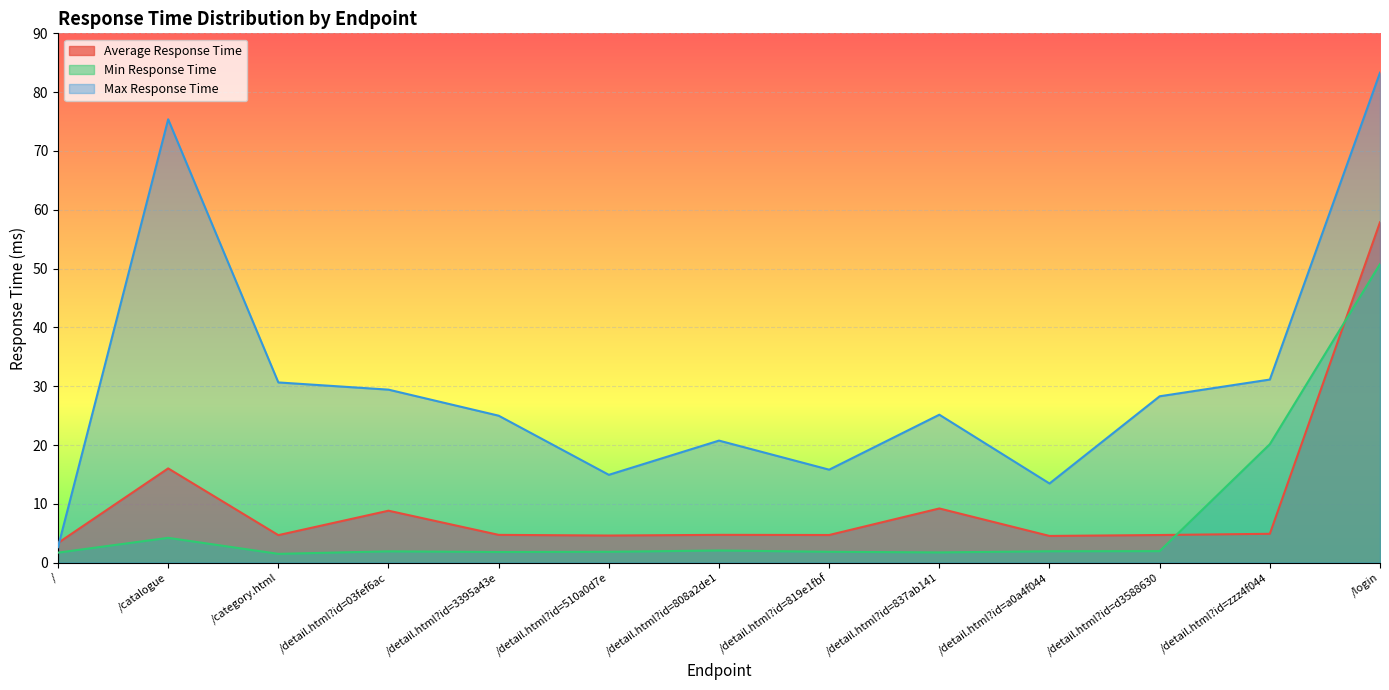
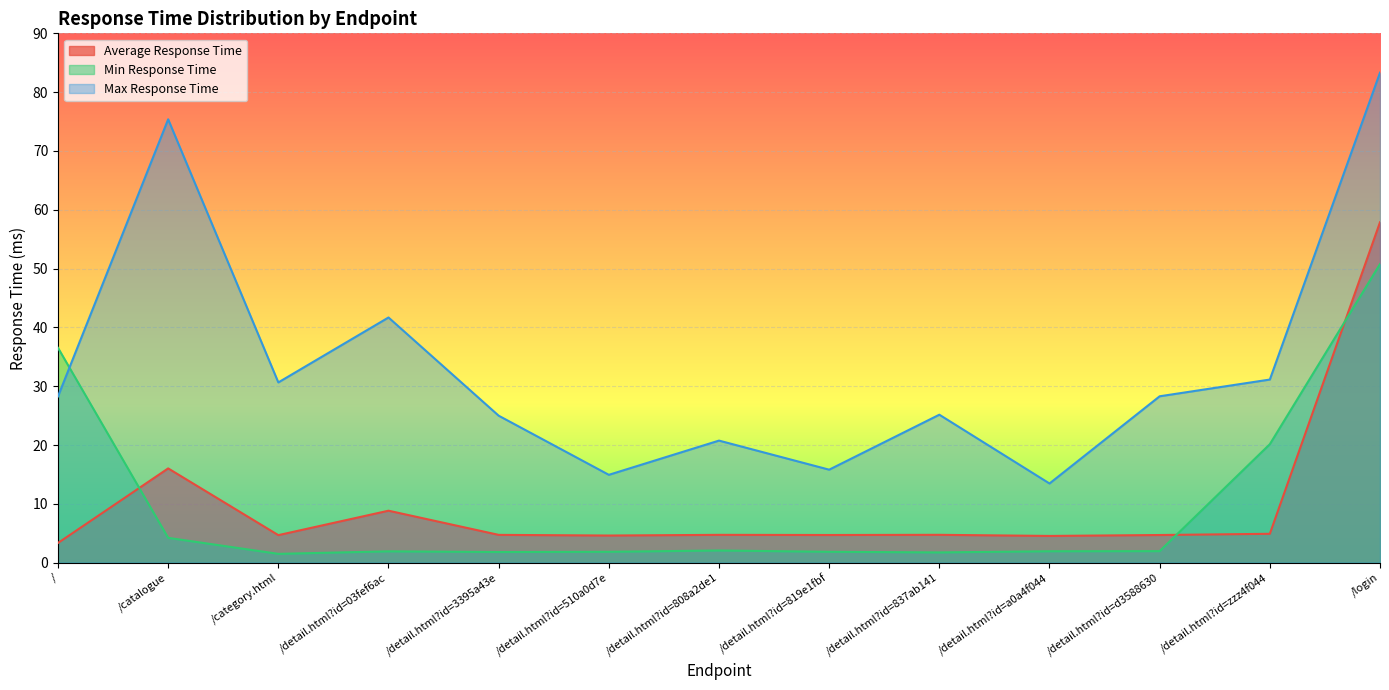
  {
    "Average Response Time": {
      "/": 3,
      "/catalogue": 16,
      "/category.html": 5,
      "/detail.html?id=03fef6ac": 9,
      "/detail.html?id=3395a43e": 5,
      "/detail.html?id=510a0d7e": 5,
      "/detail.html?id=808a2de1": 5,
      "/detail.html?id=819e1fbf": 5,
-     "/detail.html?id=837ab141": 9,
+     "/detail.html?id=837ab141": 5,
      "/detail.html?id=a0a4f044": 5,
      "/detail.html?id=d3588630": 5,
      "/detail.html?id=zzz4f044": 5,
      "/login": 58
    },
    "Min Response Time": {
-     "/": 2,
+     "/": 37,
      "/catalogue": 4,
      "/category.html": 1,
      "/detail.html?id=03fef6ac": 2,
      "/detail.html?id=3395a43e": 2,
      "/detail.html?id=510a0d7e": 2,
      "/detail.html?id=808a2de1": 2,
      "/detail.html?id=819e1fbf": 2,
      "/detail.html?id=837ab141": 2,
      "/detail.html?id=a0a4f044": 2,
      "/detail.html?id=d3588630": 2,
      "/detail.html?id=zzz4f044": 20,
      "/login": 51
    },
    "Max Response Time": {
-     "/": 3,
+     "/": 28,
      "/catalogue": 75,
      "/category.html": 31,
-     "/detail.html?id=03fef6ac": 29,
+     "/detail.html?id=03fef6ac": 42,
      "/detail.html?id=3395a43e": 25,
      "/detail.html?id=510a0d7e": 15,
      "/detail.html?id=808a2de1": 21,
      "/detail.html?id=819e1fbf": 16,
      "/detail.html?id=837ab141": 25,
      "/detail.html?id=a0a4f044": 13,
      "/detail.html?id=d3588630": 28,
      "/detail.html?id=zzz4f044": 31,
      "/login": 83
    }
  }
